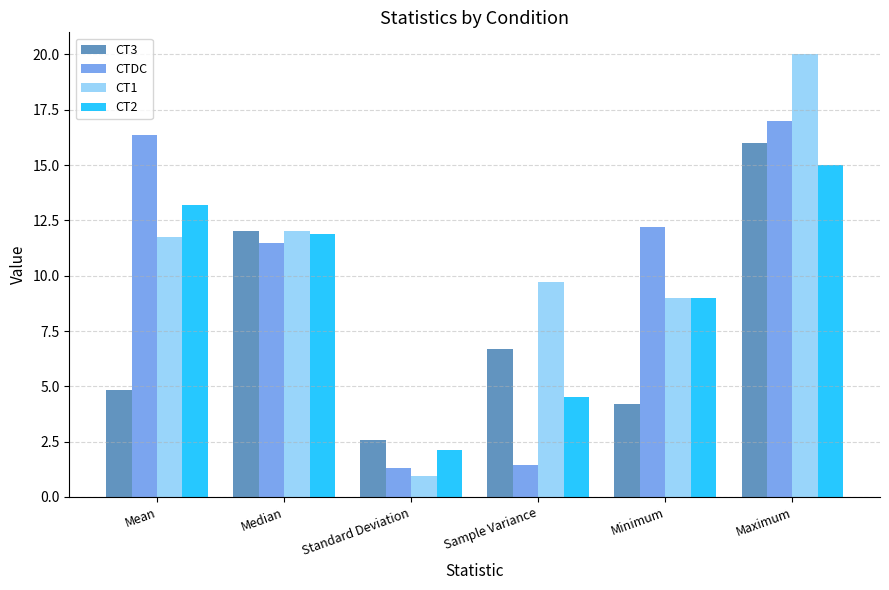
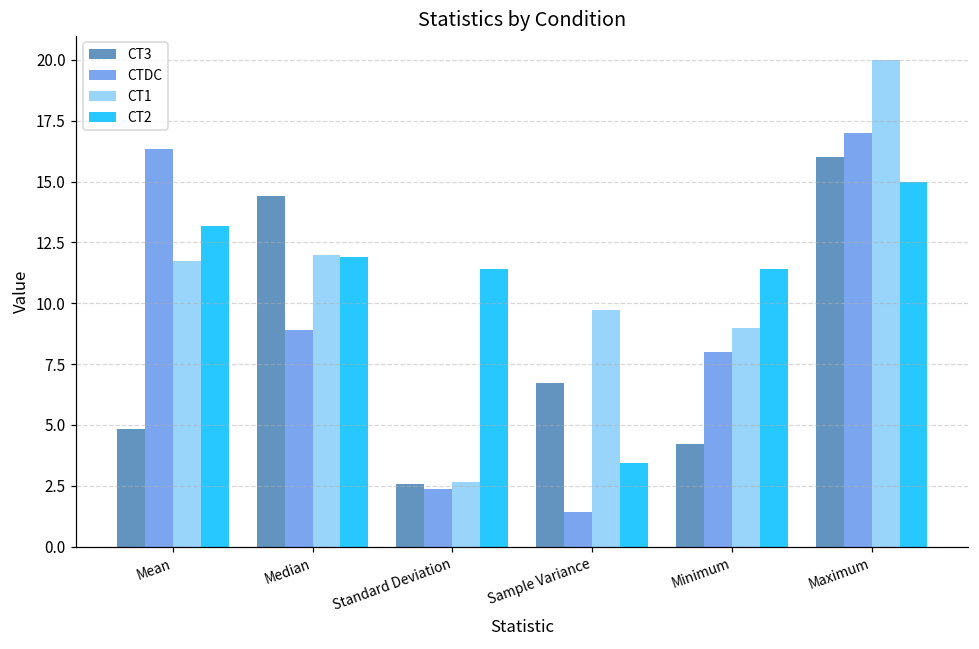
  {
    "CT3": {
      "Mean": 4.8,
-     "Median": 12.0,
+     "Median": 14.4,
      "Standard Deviation": 2.6,
      "Sample Variance": 6.7,
      "Minimum": 4.2,
      "Maximum": 16.0
    },
    "CTDC": {
      "Mean": 16.4,
-     "Median": 11.5,
-     "Standard Deviation": 1.3,
+     "Median": 8.9,
+     "Standard Deviation": 2.4,
      "Sample Variance": 1.4,
-     "Minimum": 12.2,
+     "Minimum": 8.0,
      "Maximum": 17.0
    },
    "CT1": {
      "Mean": 11.8,
      "Median": 12.0,
-     "Standard Deviation": 0.9,
+     "Standard Deviation": 2.6,
      "Sample Variance": 9.7,
      "Minimum": 9.0,
      "Maximum": 20.0
    },
    "CT2": {
      "Mean": 13.2,
      "Median": 11.9,
-     "Standard Deviation": 2.1,
-     "Sample Variance": 4.5,
-     "Minimum": 9.0,
+     "Standard Deviation": 11.4,
+     "Sample Variance": 3.4,
+     "Minimum": 11.4,
      "Maximum": 15.0
    }
  }
